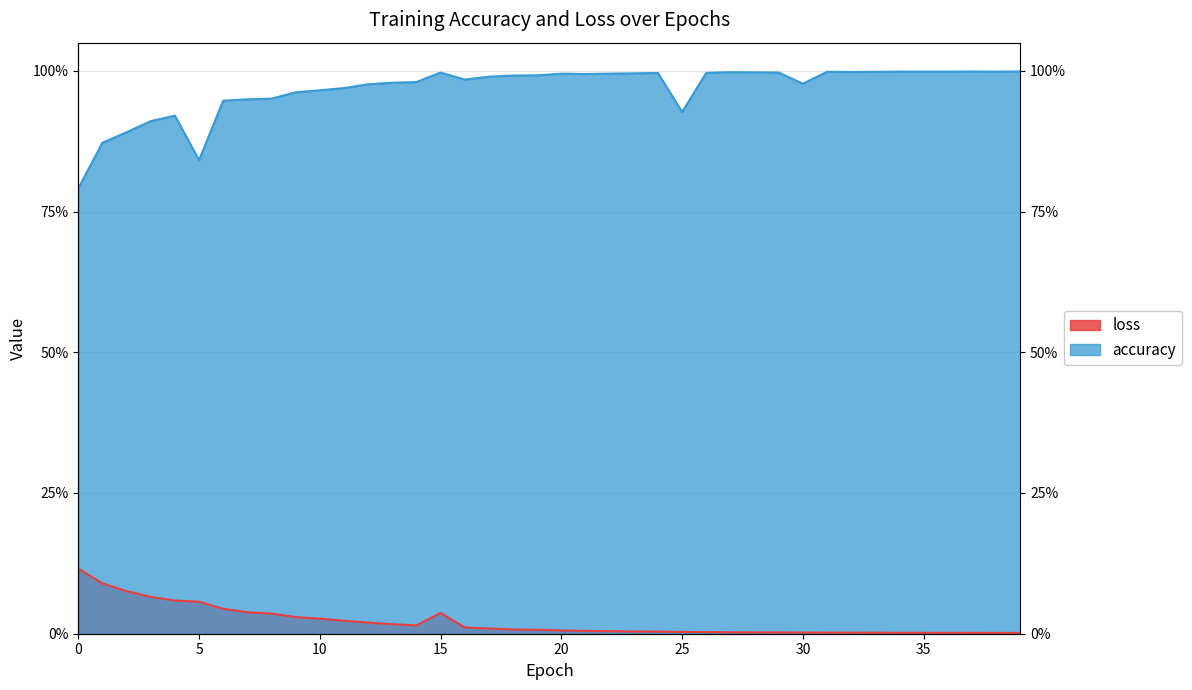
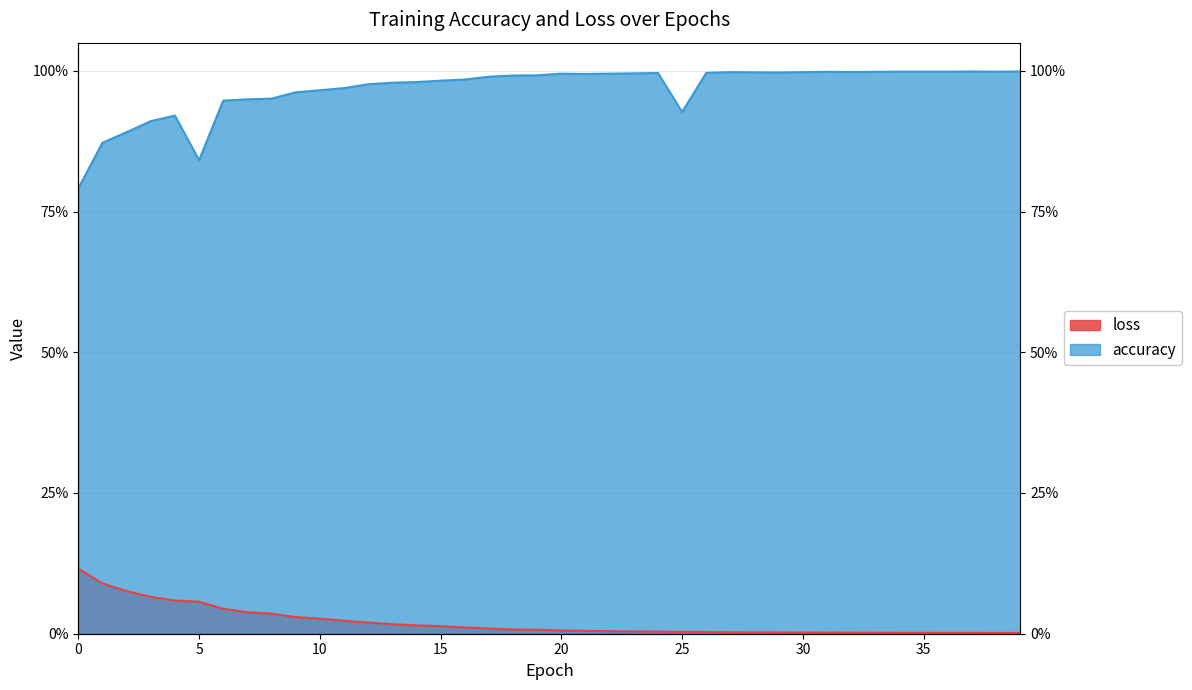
  {
    "loss": {
      "0": "12%",
      "5": "6%",
      "10": "3%",
-     "15": "4%",
+     "15": "1%",
      "20": "1%",
      "25": "0%",
      "30": "0%",
      "35": "0%"
    },
    "accuracy": {
      "0": "79%",
      "5": "84%",
      "10": "97%",
-     "15": "100%",
+     "15": "98%",
      "20": "99%",
      "25": "93%",
-     "30": "98%",
+     "30": "100%",
      "35": "100%"
    }
  }
